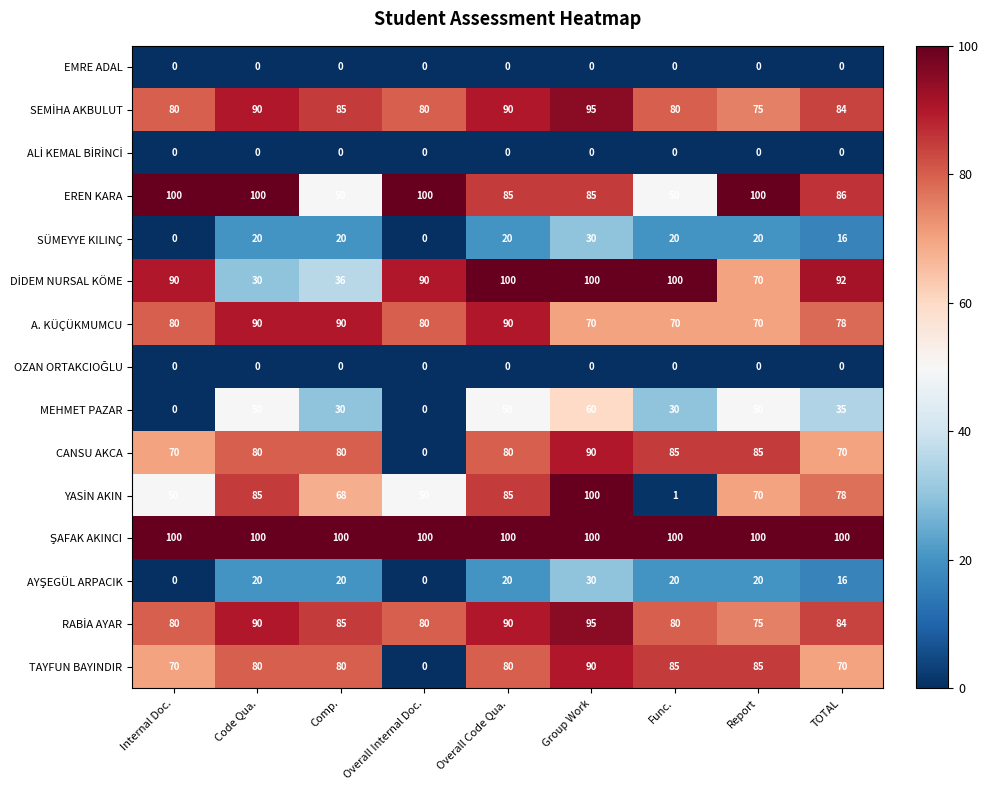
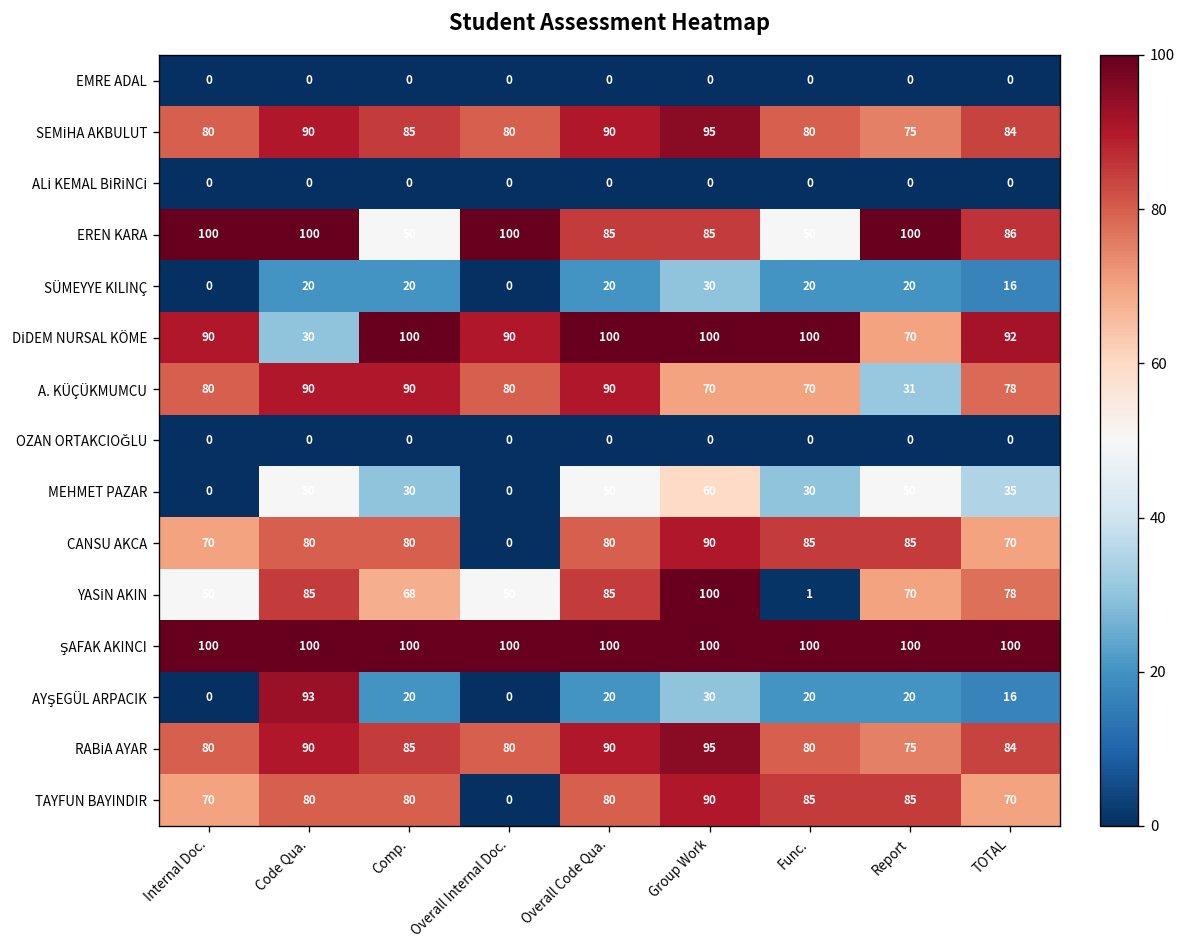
  {
    "EMRE ADAL": {
      "Internal Doc.": 0,
      "Code Qua.": 0,
      "Comp.": 0,
      "Overall Internal Doc.": 0,
      "Overall Code Qua.": 0,
      "Group Work": 0,
      "Func.": 0,
      "Report": 0,
      "TOTAL": 0
    },
    "SEMİHA AKBULUT": {
      "Internal Doc.": 80,
      "Code Qua.": 90,
      "Comp.": 85,
      "Overall Internal Doc.": 80,
      "Overall Code Qua.": 90,
      "Group Work": 95,
      "Func.": 80,
      "Report": 75,
      "TOTAL": 84
    },
    "ALİ KEMAL BİRİNCİ": {
      "Internal Doc.": 0,
      "Code Qua.": 0,
      "Comp.": 0,
      "Overall Internal Doc.": 0,
      "Overall Code Qua.": 0,
      "Group Work": 0,
      "Func.": 0,
      "Report": 0,
      "TOTAL": 0
    },
    "EREN KARA": {
      "Internal Doc.": 100,
      "Code Qua.": 100,
      "Overall Internal Doc.": 100,
      "Overall Code Qua.": 85,
      "Group Work": 85,
      "Report": 100,
      "TOTAL": 86
    },
    "SÜMEYYE KILINÇ": {
      "Internal Doc.": 0,
      "Code Qua.": 20,
      "Comp.": 20,
      "Overall Internal Doc.": 0,
      "Overall Code Qua.": 20,
      "Group Work": 30,
      "Func.": 20,
      "Report": 20,
      "TOTAL": 16
    },
    "DİDEM NURSAL KÖME": {
      "Internal Doc.": 90,
      "Code Qua.": 30,
-     "Comp.": 36,
+     "Comp.": 100,
      "Overall Internal Doc.": 90,
      "Overall Code Qua.": 100,
      "Group Work": 100,
      "Func.": 100,
      "Report": 70,
      "TOTAL": 92
    },
    "A. KÜÇÜKMUMCU": {
      "Internal Doc.": 80,
      "Code Qua.": 90,
      "Comp.": 90,
      "Overall Internal Doc.": 80,
      "Overall Code Qua.": 90,
      "Group Work": 70,
      "Func.": 70,
-     "Report": 70,
+     "Report": 31,
      "TOTAL": 78
    },
    "OZAN ORTAKCIOĞLU": {
      "Internal Doc.": 0,
      "Code Qua.": 0,
      "Comp.": 0,
      "Overall Internal Doc.": 0,
      "Overall Code Qua.": 0,
      "Group Work": 0,
      "Func.": 0,
      "Report": 0,
      "TOTAL": 0
    },
    "MEHMET PAZAR": {
      "Internal Doc.": 0,
      "Comp.": 30,
      "Overall Internal Doc.": 0,
      "Group Work": 60,
      "Func.": 30,
      "TOTAL": 35
    },
    "CANSU AKCA": {
      "Internal Doc.": 70,
      "Code Qua.": 80,
      "Comp.": 80,
      "Overall Internal Doc.": 0,
      "Overall Code Qua.": 80,
      "Group Work": 90,
      "Func.": 85,
      "Report": 85,
      "TOTAL": 70
    },
    "YASİN AKIN": {
      "Code Qua.": 85,
      "Comp.": 68,
      "Overall Code Qua.": 85,
      "Group Work": 100,
      "Func.": 1,
      "Report": 70,
      "TOTAL": 78
    },
    "ŞAFAK AKINCI": {
      "Internal Doc.": 100,
      "Code Qua.": 100,
      "Comp.": 100,
      "Overall Internal Doc.": 100,
      "Overall Code Qua.": 100,
      "Group Work": 100,
      "Func.": 100,
      "Report": 100,
      "TOTAL": 100
    },
    "AYŞEGÜL ARPACIK": {
      "Internal Doc.": 0,
-     "Code Qua.": 20,
+     "Code Qua.": 93,
      "Comp.": 20,
      "Overall Internal Doc.": 0,
      "Overall Code Qua.": 20,
      "Group Work": 30,
      "Func.": 20,
      "Report": 20,
      "TOTAL": 16
    },
    "RABİA AYAR": {
      "Internal Doc.": 80,
      "Code Qua.": 90,
      "Comp.": 85,
      "Overall Internal Doc.": 80,
      "Overall Code Qua.": 90,
      "Group Work": 95,
      "Func.": 80,
      "Report": 75,
      "TOTAL": 84
    },
    "TAYFUN BAYINDIR": {
      "Internal Doc.": 70,
      "Code Qua.": 80,
      "Comp.": 80,
      "Overall Internal Doc.": 0,
      "Overall Code Qua.": 80,
      "Group Work": 90,
      "Func.": 85,
      "Report": 85,
      "TOTAL": 70
    }
  }
